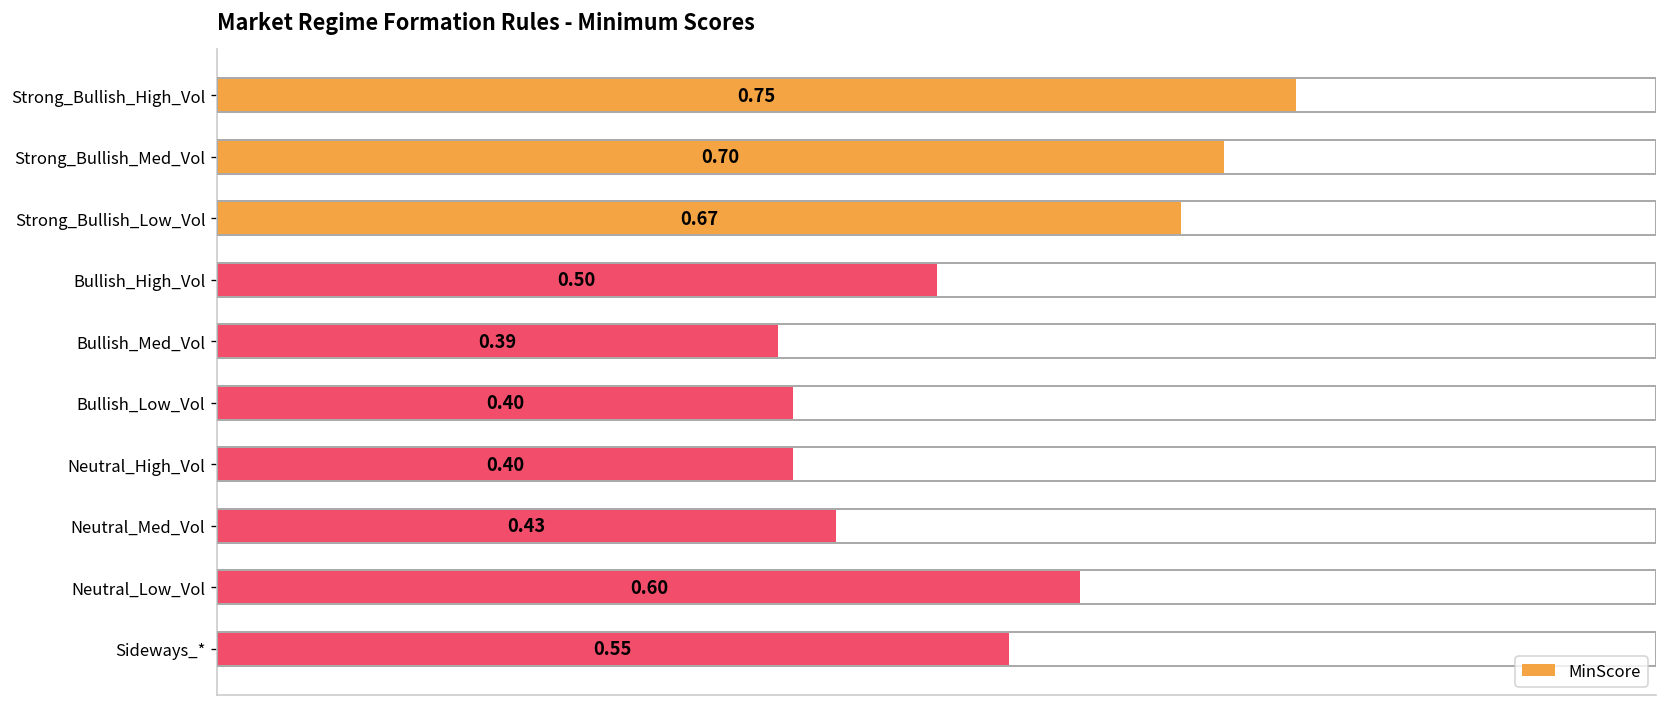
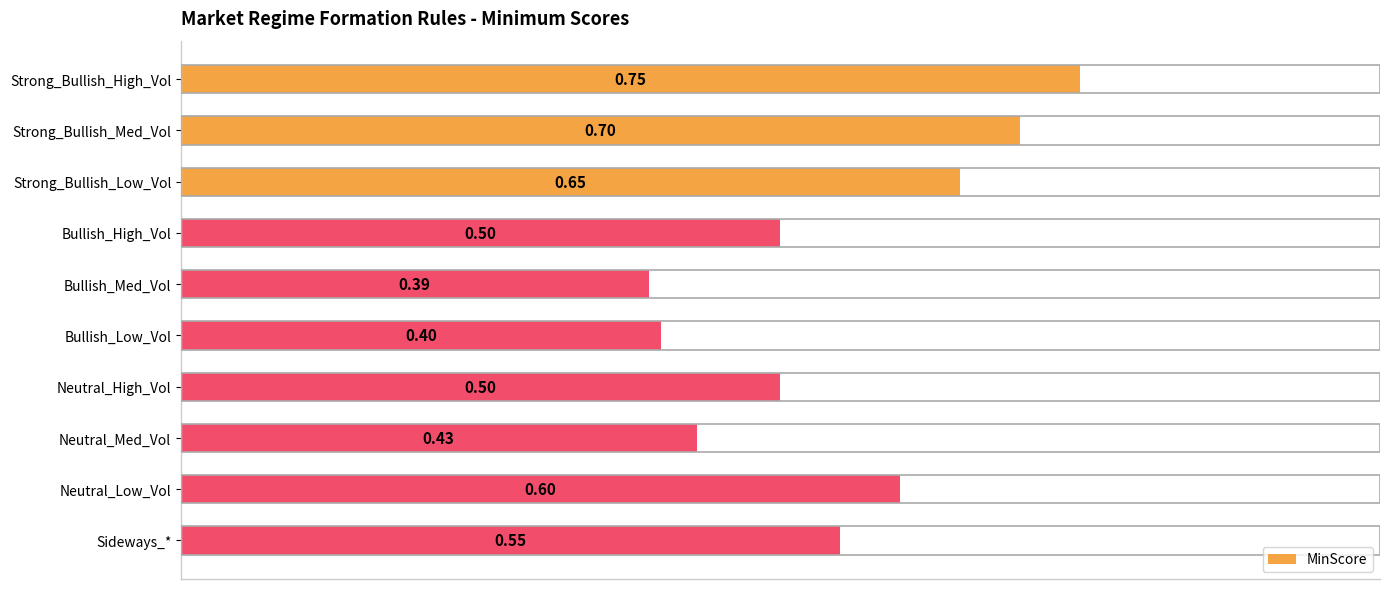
  {
    "Strong_Bullish_High_Vol": 0.75,
    "Strong_Bullish_Med_Vol": 0.70,
-   "Strong_Bullish_Low_Vol": 0.67,
+   "Strong_Bullish_Low_Vol": 0.65,
    "Bullish_High_Vol": 0.50,
    "Bullish_Med_Vol": 0.39,
    "Bullish_Low_Vol": 0.40,
-   "Neutral_High_Vol": 0.40,
+   "Neutral_High_Vol": 0.50,
    "Neutral_Med_Vol": 0.43,
    "Neutral_Low_Vol": 0.60,
    "Sideways_*": 0.55
  }
